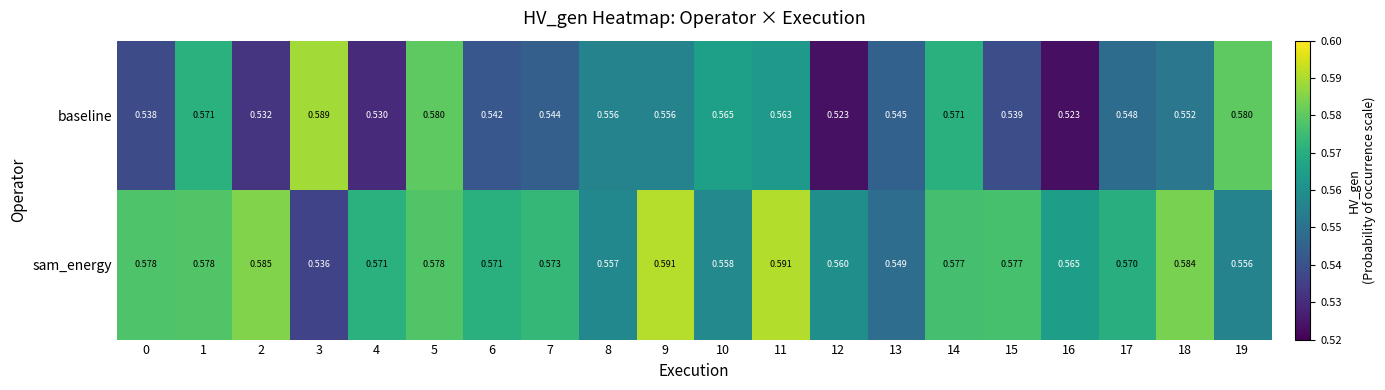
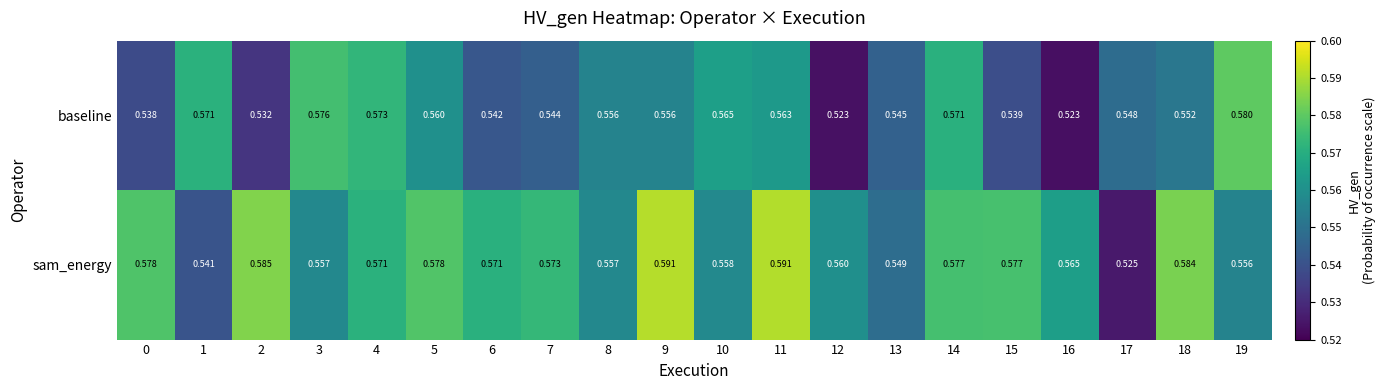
  {
    "baseline": {
      "0": 0.538,
      "1": 0.571,
      "2": 0.532,
-     "3": 0.589,
-     "4": 0.530,
-     "5": 0.580,
+     "3": 0.576,
+     "4": 0.573,
+     "5": 0.560,
      "6": 0.542,
      "7": 0.544,
      "8": 0.556,
      "9": 0.556,
      "10": 0.565,
      "11": 0.563,
      "12": 0.523,
      "13": 0.545,
      "14": 0.571,
      "15": 0.539,
      "16": 0.523,
      "17": 0.548,
      "18": 0.552,
      "19": 0.580
    },
    "sam_energy": {
      "0": 0.578,
-     "1": 0.578,
+     "1": 0.541,
      "2": 0.585,
-     "3": 0.536,
+     "3": 0.557,
      "4": 0.571,
      "5": 0.578,
      "6": 0.571,
      "7": 0.573,
      "8": 0.557,
      "9": 0.591,
      "10": 0.558,
      "11": 0.591,
      "12": 0.560,
      "13": 0.549,
      "14": 0.577,
      "15": 0.577,
      "16": 0.565,
-     "17": 0.570,
+     "17": 0.525,
      "18": 0.584,
      "19": 0.556
    }
  }
